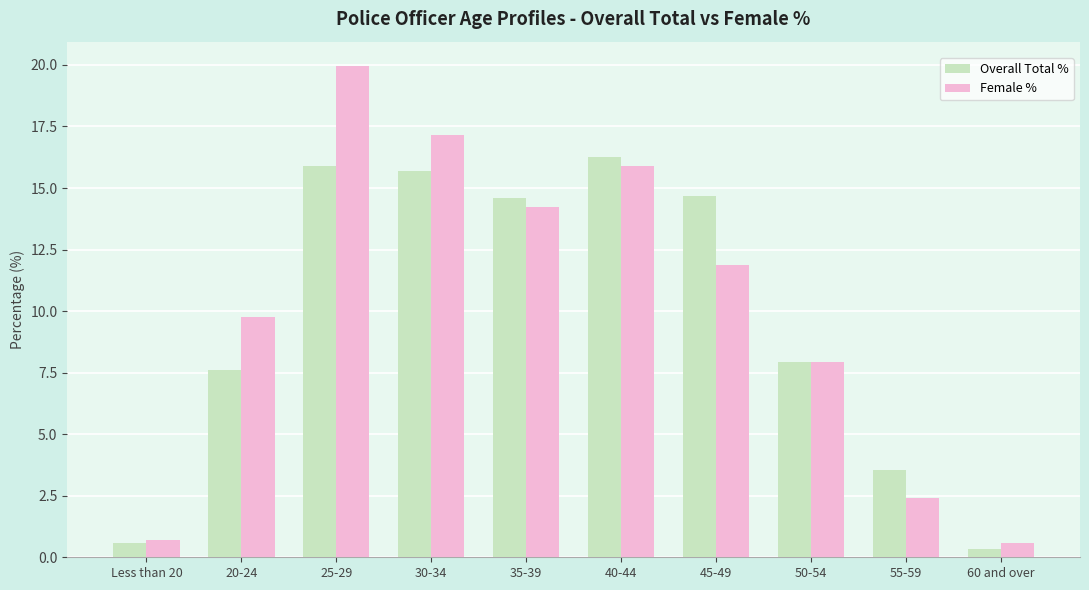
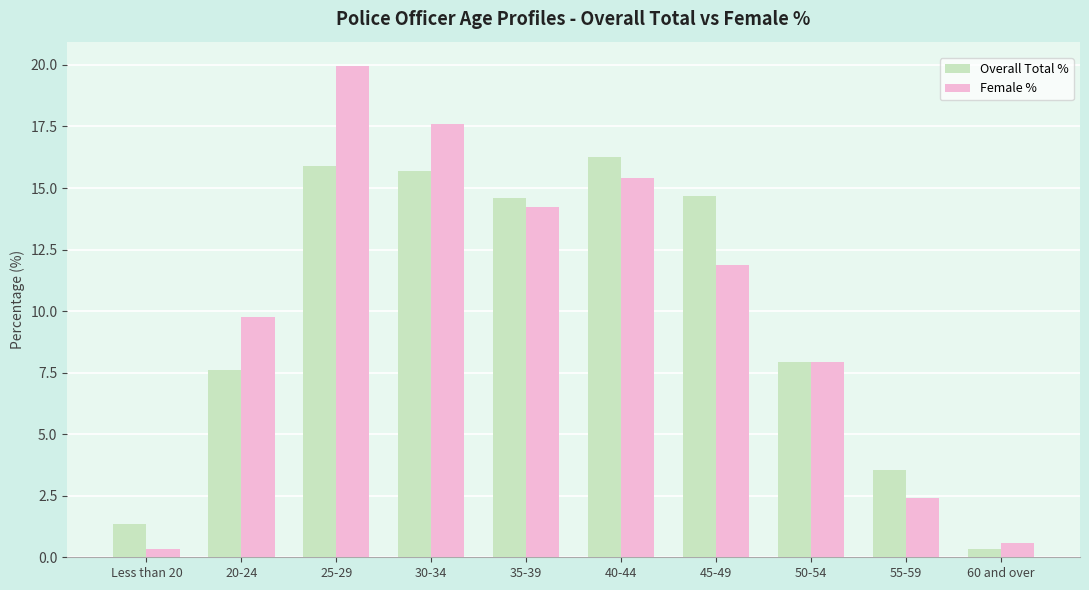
  {
    "Overall Total %": {
-     "Less than 20": 0.6,
+     "Less than 20": 1.3,
      "20-24": 7.6,
      "25-29": 15.9,
      "30-34": 15.7,
      "35-39": 14.6,
      "40-44": 16.3,
      "45-49": 14.7,
      "50-54": 7.9,
      "55-59": 3.6,
      "60 and over": 0.3
    },
    "Female %": {
-     "Less than 20": 0.7,
+     "Less than 20": 0.3,
      "20-24": 9.8,
      "25-29": 19.9,
-     "30-34": 17.1,
+     "30-34": 17.6,
      "35-39": 14.2,
-     "40-44": 15.9,
+     "40-44": 15.4,
      "45-49": 11.9,
      "50-54": 7.9,
      "55-59": 2.4,
      "60 and over": 0.6
    }
  }
